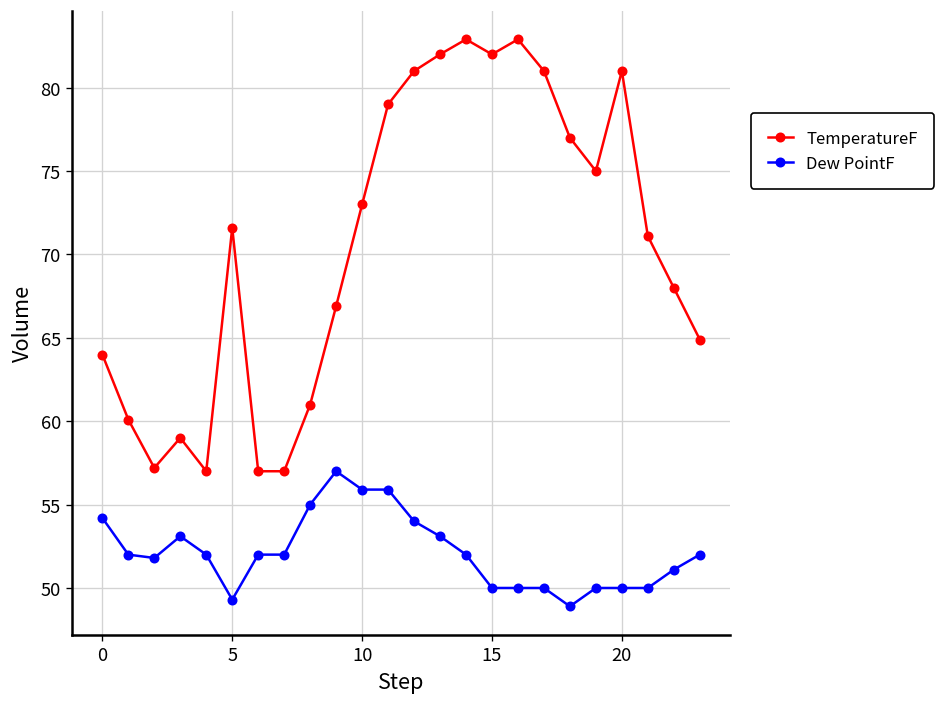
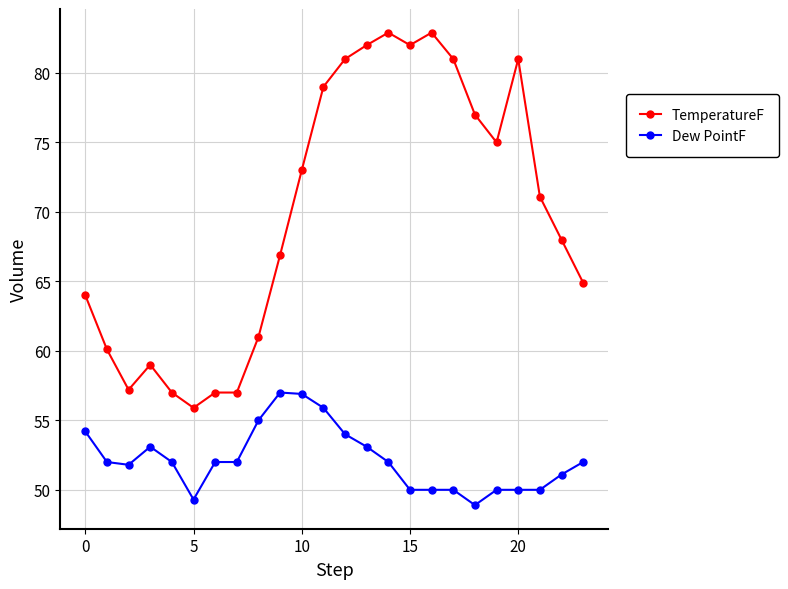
  {
    "TemperatureF": {
      "0": 64.0,
-     "5": 71.6,
+     "5": 55.9,
      "10": 73.0,
      "15": 82.0,
      "20": 81.0
    },
    "Dew PointF": {
      "0": 54.2,
      "5": 49.3,
-     "10": 55.9,
+     "10": 56.9,
      "15": 50.0,
      "20": 50.0
    }
  }
